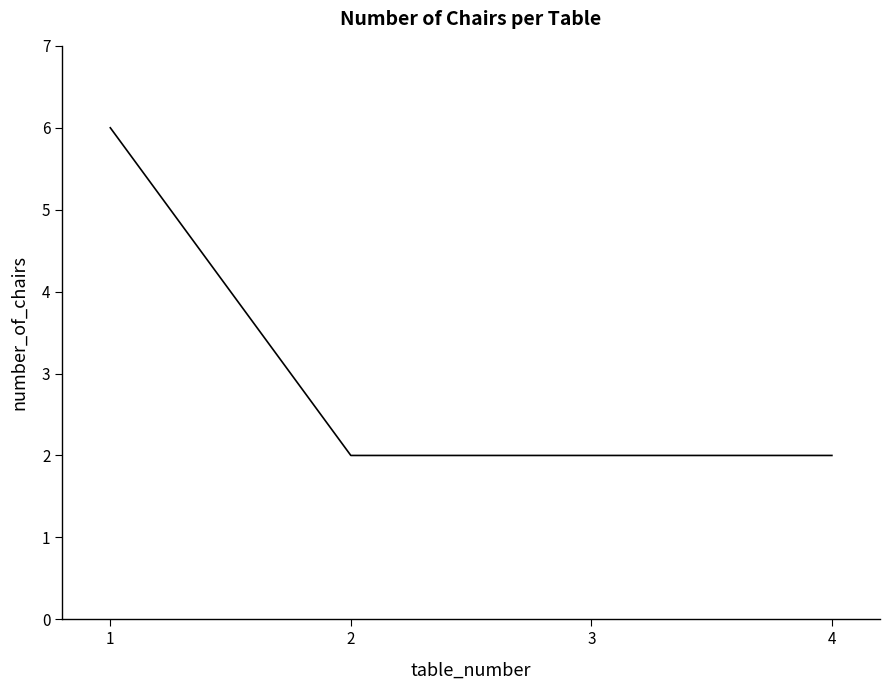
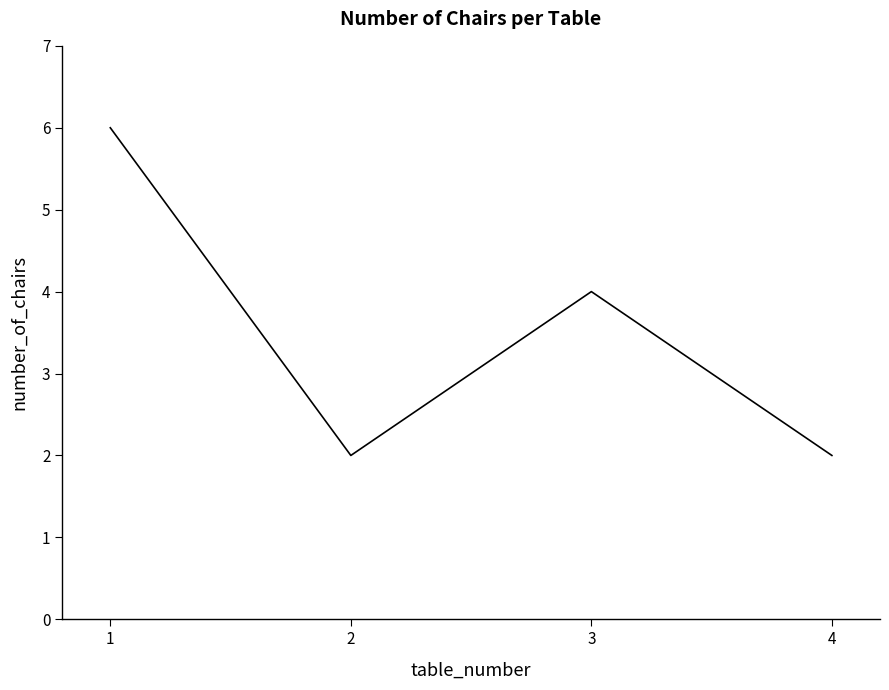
  {
    "1": 6,
    "2": 2,
-   "3": 2,
+   "3": 4,
    "4": 2
  }
